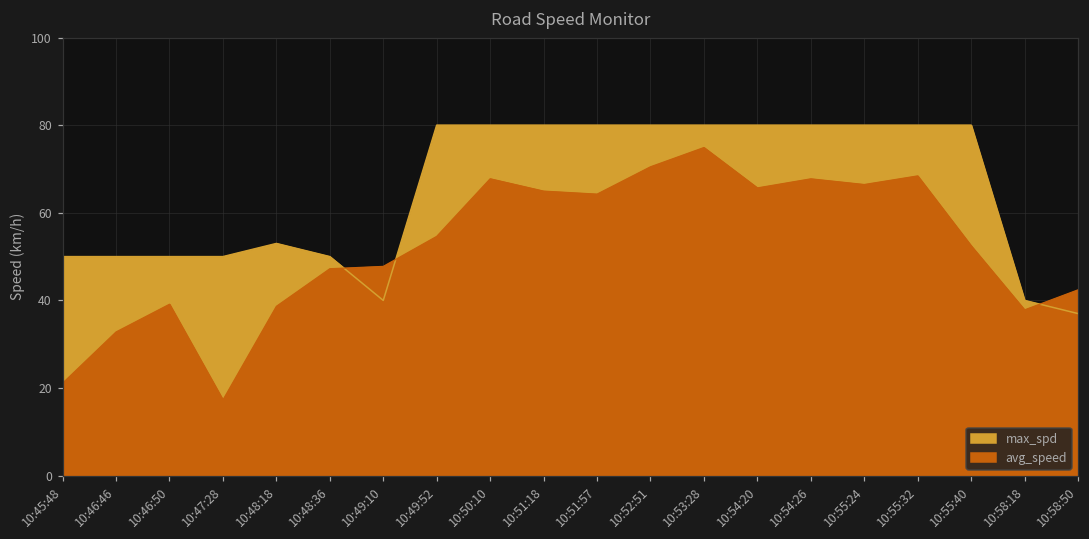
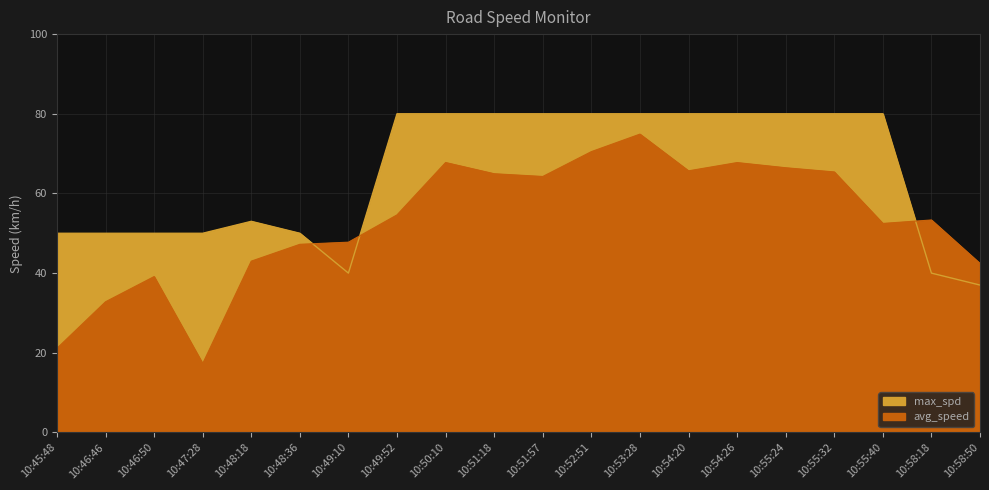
  {
    "max_spd": {
      "10:45:48": 50,
      "10:46:46": 50,
      "10:46:50": 50,
      "10:47:28": 50,
      "10:48:18": 53,
      "10:48:36": 50,
      "10:49:10": 40,
      "10:49:52": 80,
      "10:50:10": 80,
      "10:51:18": 80,
      "10:51:57": 80,
      "10:52:51": 80,
      "10:53:28": 80,
      "10:54:20": 80,
      "10:54:26": 80,
      "10:55:24": 80,
      "10:55:32": 80,
      "10:55:40": 80,
      "10:58:18": 40,
      "10:58:50": 37
    },
    "avg_speed": {
      "10:45:48": 21,
      "10:46:46": 33,
      "10:46:50": 39,
      "10:47:28": 17,
-     "10:48:18": 39,
+     "10:48:18": 43,
      "10:48:36": 47,
      "10:49:10": 48,
      "10:49:52": 55,
      "10:50:10": 68,
      "10:51:18": 65,
      "10:51:57": 64,
      "10:52:51": 70,
      "10:53:28": 75,
      "10:54:20": 66,
      "10:54:26": 68,
      "10:55:24": 66,
-     "10:55:32": 68,
+     "10:55:32": 65,
      "10:55:40": 52,
-     "10:58:18": 38,
+     "10:58:18": 53,
      "10:58:50": 42
    }
  }
